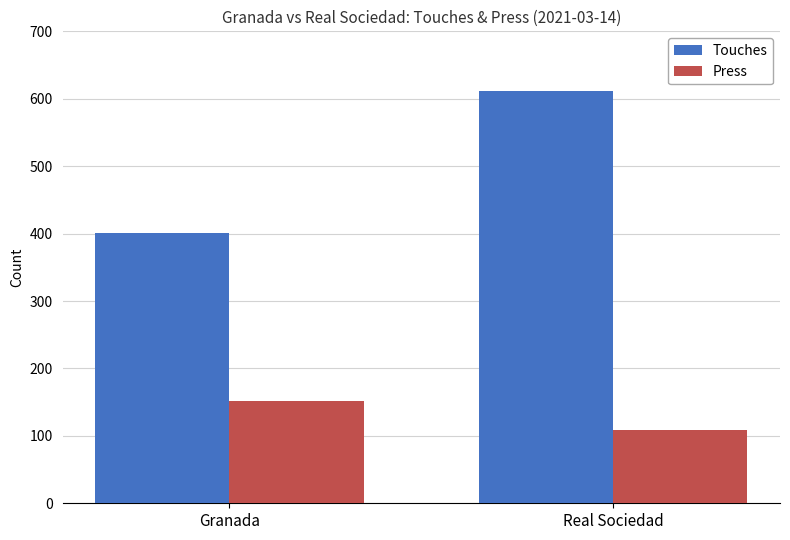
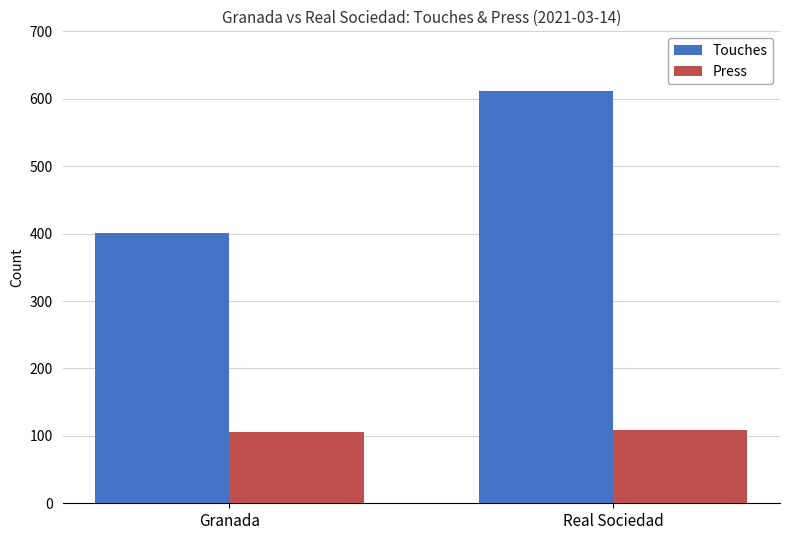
  {
    "Touches": {
      "Granada": 400,
      "Real Sociedad": 610
    },
    "Press": {
-     "Granada": 150,
+     "Granada": 110,
      "Real Sociedad": 110
    }
  }
